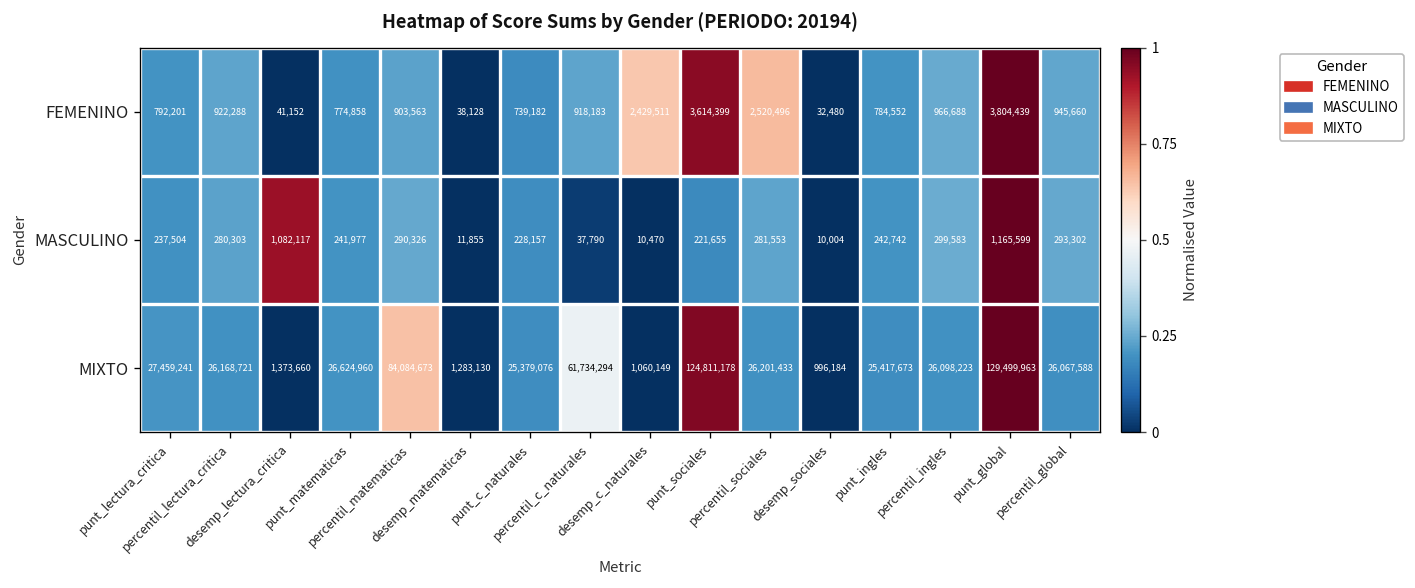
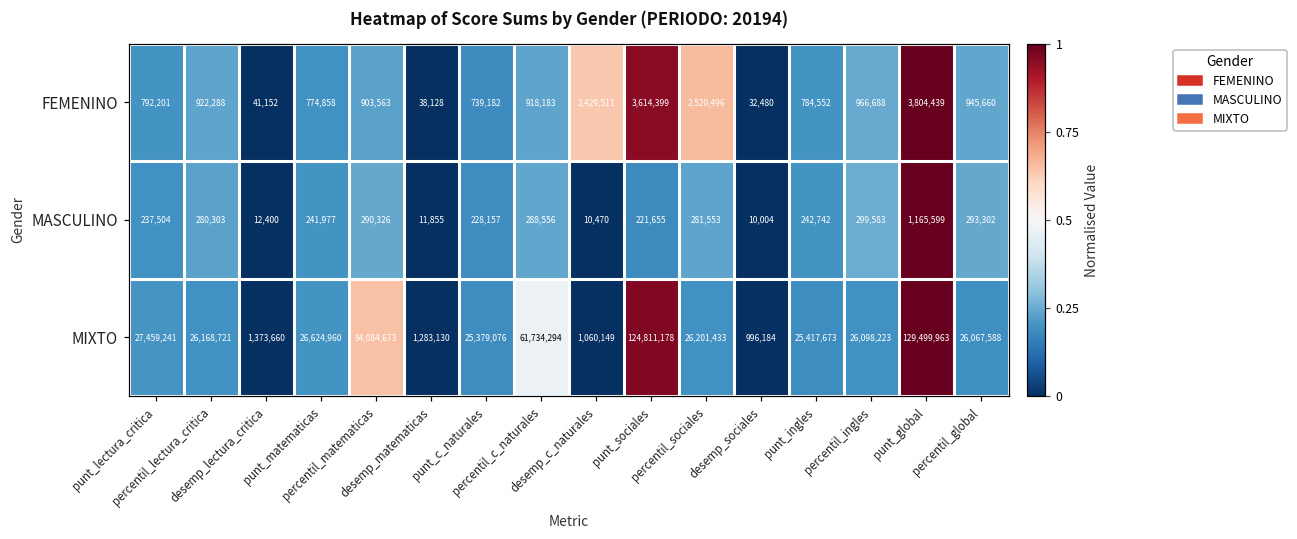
  {
    "FEMENINO": {
      "punt_lectura_critica": "792,201",
      "percentil_lectura_critica": "922,288",
      "desemp_lectura_critica": "41,152",
      "punt_matematicas": "774,858",
      "percentil_matematicas": "903,563",
      "desemp_matematicas": "38,128",
      "punt_c_naturales": "739,182",
      "percentil_c_naturales": "918,183",
      "desemp_c_naturales": "2,429,511",
      "punt_sociales": "3,614,399",
      "percentil_sociales": "2,520,496",
      "desemp_sociales": "32,480",
      "punt_ingles": "784,552",
      "percentil_ingles": "966,688",
      "punt_global": "3,804,439",
      "percentil_global": "945,660"
    },
    "MASCULINO": {
      "punt_lectura_critica": "237,504",
      "percentil_lectura_critica": "280,303",
-     "desemp_lectura_critica": "1,082,117",
+     "desemp_lectura_critica": "12,400",
      "punt_matematicas": "241,977",
      "percentil_matematicas": "290,326",
      "desemp_matematicas": "11,855",
      "punt_c_naturales": "228,157",
-     "percentil_c_naturales": "37,790",
+     "percentil_c_naturales": "288,556",
      "desemp_c_naturales": "10,470",
      "punt_sociales": "221,655",
      "percentil_sociales": "281,553",
      "desemp_sociales": "10,004",
      "punt_ingles": "242,742",
      "percentil_ingles": "299,583",
      "punt_global": "1,165,599",
      "percentil_global": "293,302"
    },
    "MIXTO": {
      "punt_lectura_critica": "27,459,241",
      "percentil_lectura_critica": "26,168,721",
      "desemp_lectura_critica": "1,373,660",
      "punt_matematicas": "26,624,960",
      "percentil_matematicas": "84,084,673",
      "desemp_matematicas": "1,283,130",
      "punt_c_naturales": "25,379,076",
      "percentil_c_naturales": "61,734,294",
      "desemp_c_naturales": "1,060,149",
      "punt_sociales": "124,811,178",
      "percentil_sociales": "26,201,433",
      "desemp_sociales": "996,184",
      "punt_ingles": "25,417,673",
      "percentil_ingles": "26,098,223",
      "punt_global": "129,499,963",
      "percentil_global": "26,067,588"
    }
  }
